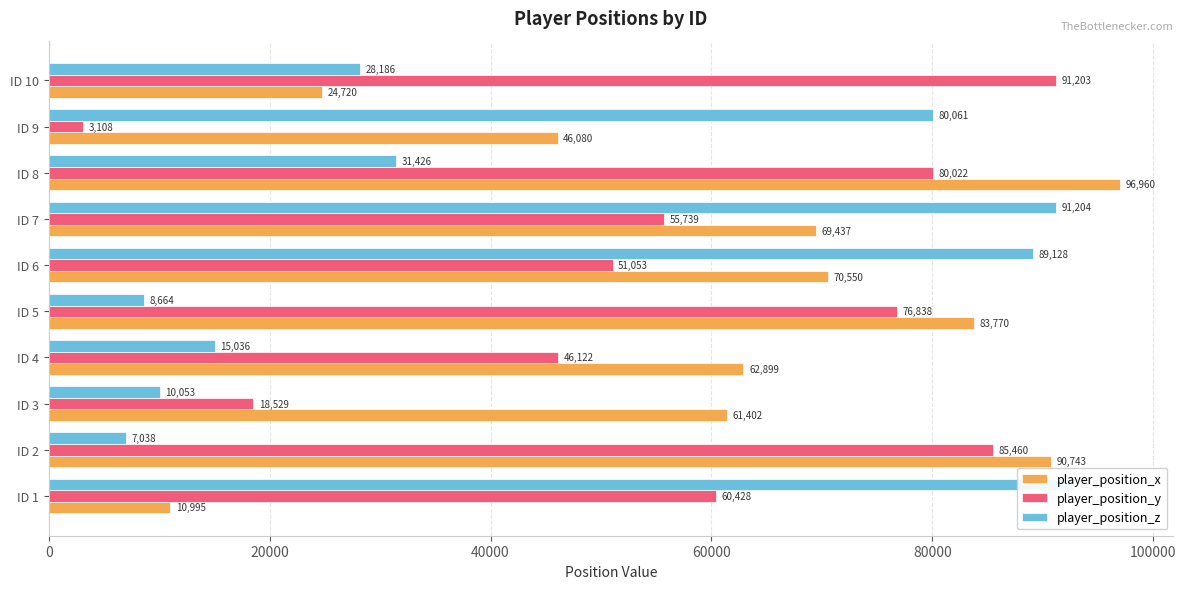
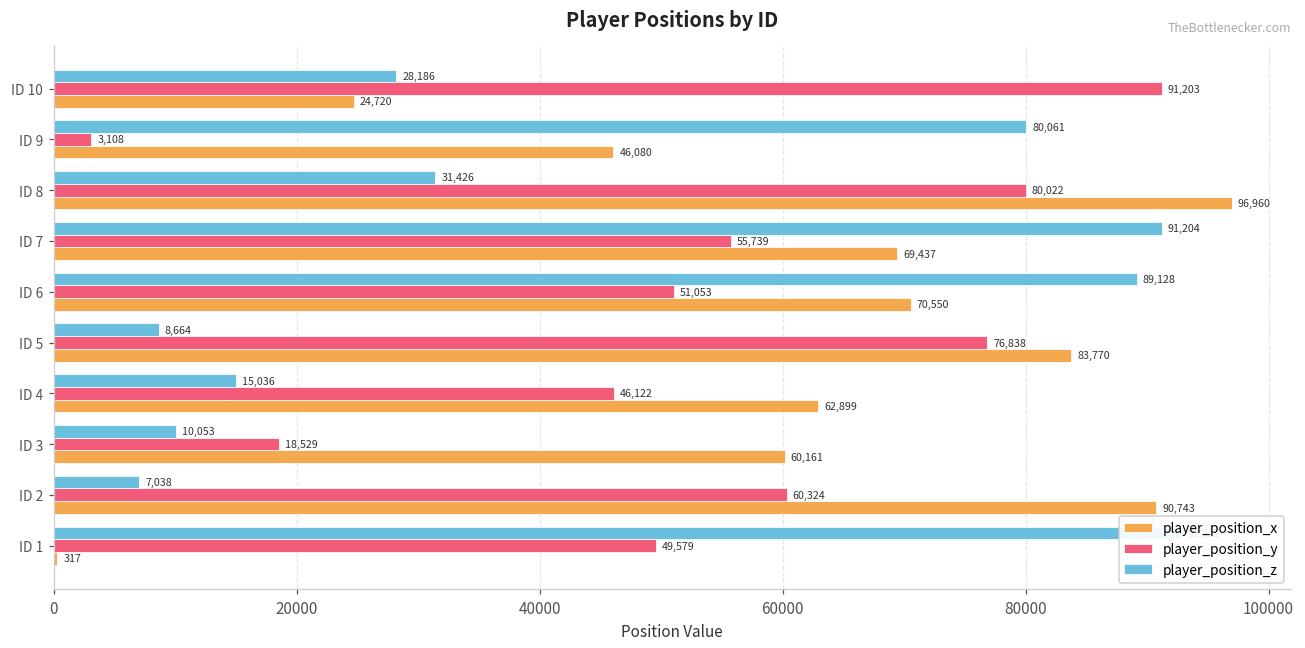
  {
    "player_position_x": {
      "ID 10": "24,720",
      "ID 9": "46,080",
      "ID 8": "96,960",
      "ID 7": "69,437",
      "ID 6": "70,550",
      "ID 5": "83,770",
      "ID 4": "62,899",
-     "ID 3": "61,402",
+     "ID 3": "60,161",
      "ID 2": "90,743",
-     "ID 1": "10,995"
+     "ID 1": "317"
    },
    "player_position_y": {
      "ID 10": "91,203",
      "ID 9": "3,108",
      "ID 8": "80,022",
      "ID 7": "55,739",
      "ID 6": "51,053",
      "ID 5": "76,838",
      "ID 4": "46,122",
      "ID 3": "18,529",
-     "ID 2": "85,460",
-     "ID 1": "60,428"
+     "ID 2": "60,324",
+     "ID 1": "49,579"
    },
    "player_position_z": {
      "ID 10": "28,186",
      "ID 9": "80,061",
      "ID 8": "31,426",
      "ID 7": "91,204",
      "ID 6": "89,128",
      "ID 5": "8,664",
      "ID 4": "15,036",
      "ID 3": "10,053",
      "ID 2": "7,038"
    }
  }
